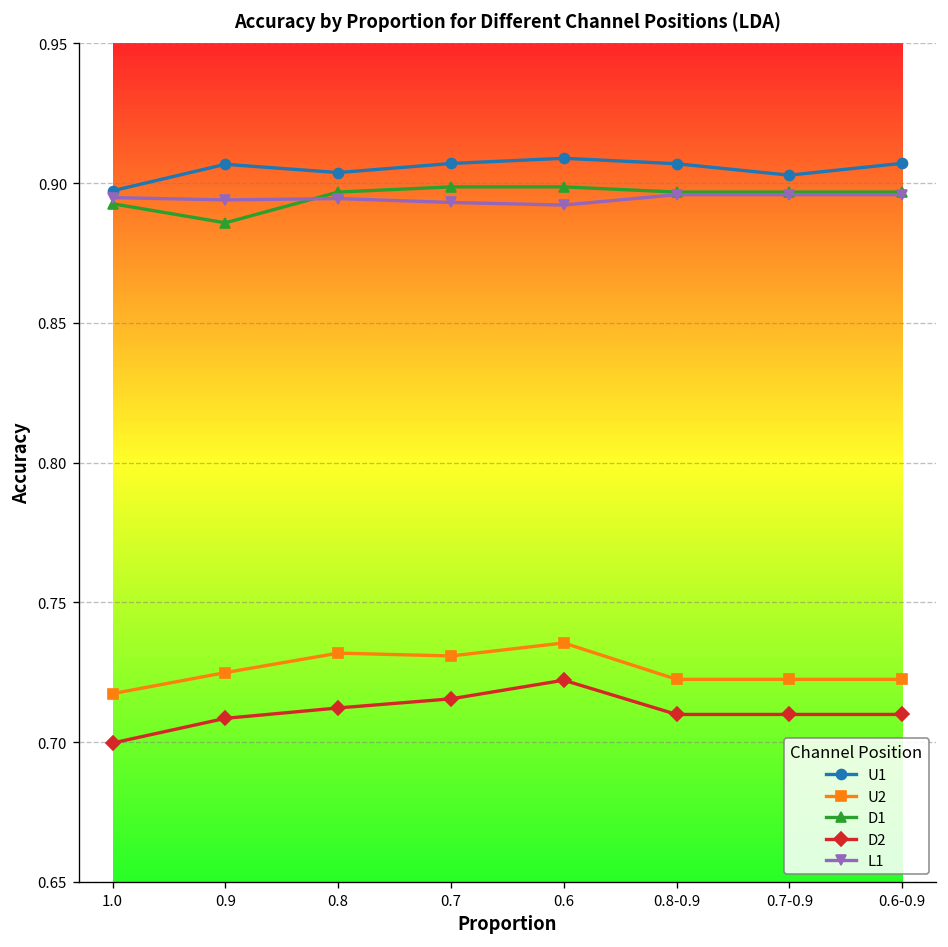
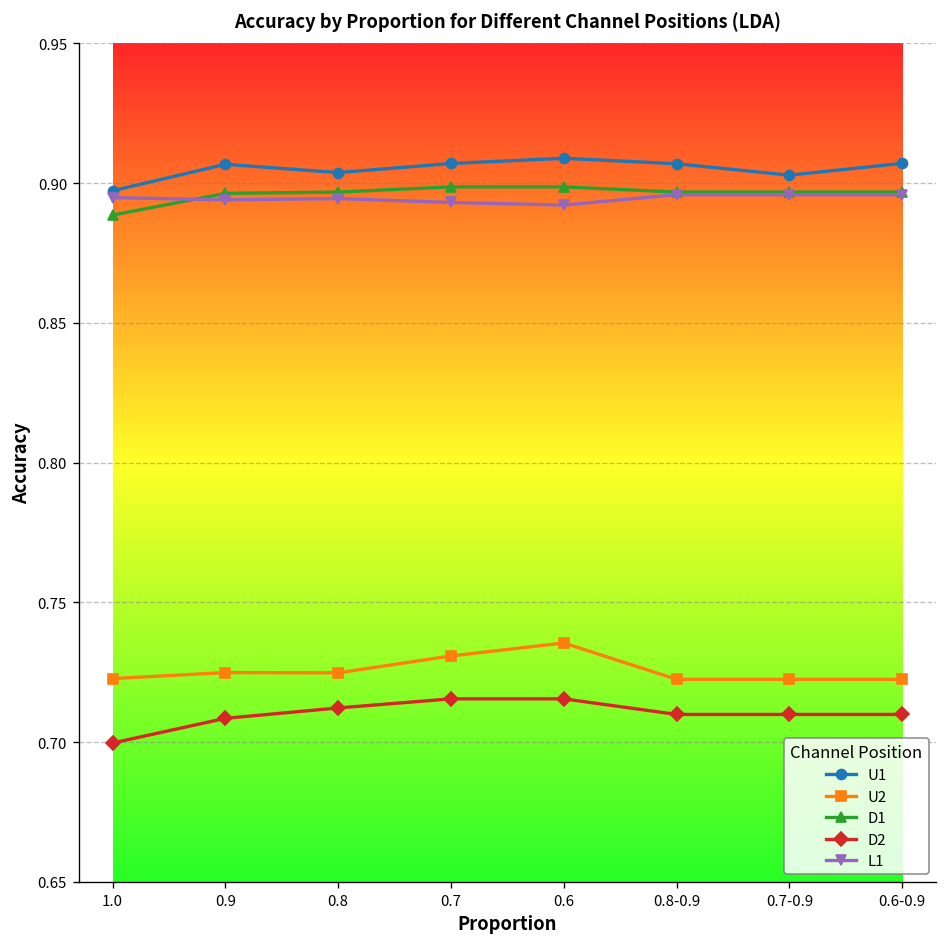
  {
    "U1": {
      "1.0": 0.897,
      "0.9": 0.907,
      "0.8": 0.904,
      "0.7": 0.907,
      "0.6": 0.909,
      "0.8-0.9": 0.907,
      "0.7-0.9": 0.903,
      "0.6-0.9": 0.907
    },
    "U2": {
-     "1.0": 0.717,
+     "1.0": 0.723,
      "0.9": 0.725,
-     "0.8": 0.732,
+     "0.8": 0.725,
      "0.7": 0.731,
      "0.6": 0.735,
      "0.8-0.9": 0.722,
      "0.7-0.9": 0.722,
      "0.6-0.9": 0.722
    },
    "D1": {
-     "1.0": 0.893,
-     "0.9": 0.886,
+     "1.0": 0.889,
+     "0.9": 0.896,
      "0.8": 0.897,
      "0.7": 0.899,
      "0.6": 0.899
    },
    "D2": {
      "1.0": 0.700,
      "0.9": 0.709,
      "0.8": 0.712,
      "0.7": 0.715,
-     "0.6": 0.722,
+     "0.6": 0.715,
      "0.8-0.9": 0.710,
      "0.7-0.9": 0.710,
      "0.6-0.9": 0.710
    },
    "L1": {
      "1.0": 0.895,
      "0.9": 0.894,
      "0.8": 0.894,
      "0.7": 0.893,
      "0.6": 0.892
    }
  }
